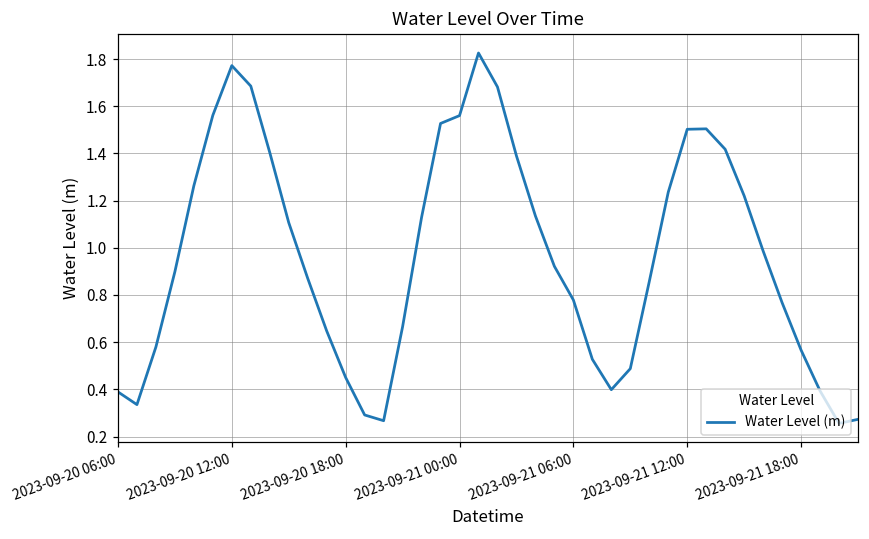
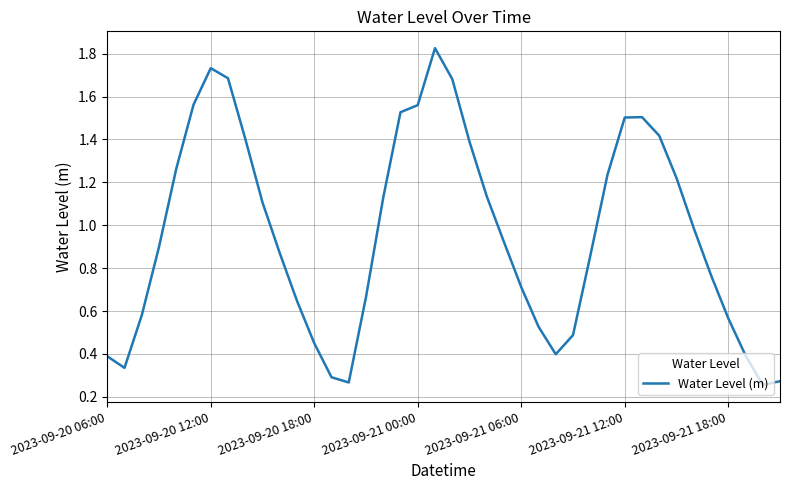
  {
    "2023-09-20 06:00": 0.39,
-   "2023-09-20 12:00": 1.77,
+   "2023-09-20 12:00": 1.73,
    "2023-09-20 18:00": 0.45,
    "2023-09-21 00:00": 1.56,
-   "2023-09-21 06:00": 0.78,
+   "2023-09-21 06:00": 0.71,
    "2023-09-21 12:00": 1.50,
    "2023-09-21 18:00": 0.57
  }
